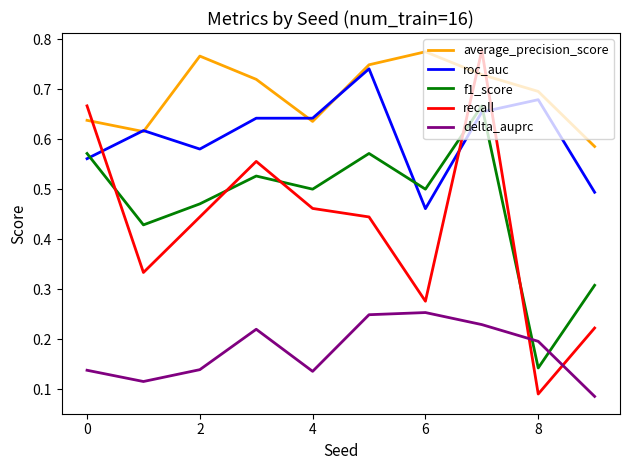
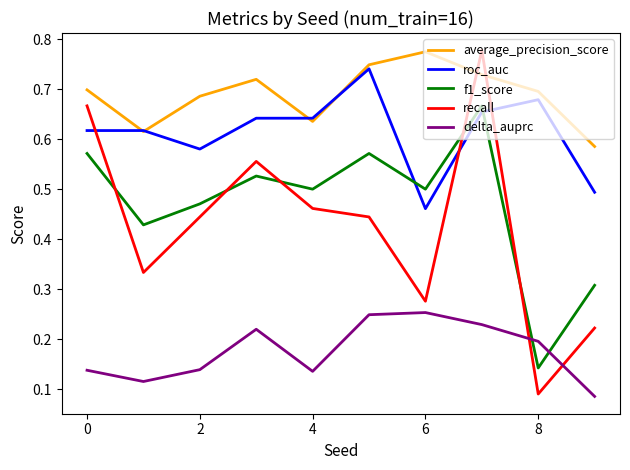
  {
    "average_precision_score": {
-     "0": 0.64,
-     "2": 0.77,
+     "0": 0.70,
+     "2": 0.69,
      "4": 0.64
    },
    "roc_auc": {
-     "0": 0.56,
+     "0": 0.62,
      "2": 0.58,
      "4": 0.64,
      "6": 0.46
    },
    "f1_score": {
      "0": 0.57,
      "2": 0.47,
      "4": 0.50,
      "6": 0.50,
      "8": 0.14
    },
    "recall": {
      "0": 0.67,
      "2": 0.44,
      "4": 0.46,
      "6": 0.28,
      "8": 0.09
    },
    "delta_auprc": {
      "0": 0.14,
      "2": 0.14,
      "4": 0.14,
      "6": 0.25,
      "8": 0.20
    }
  }
